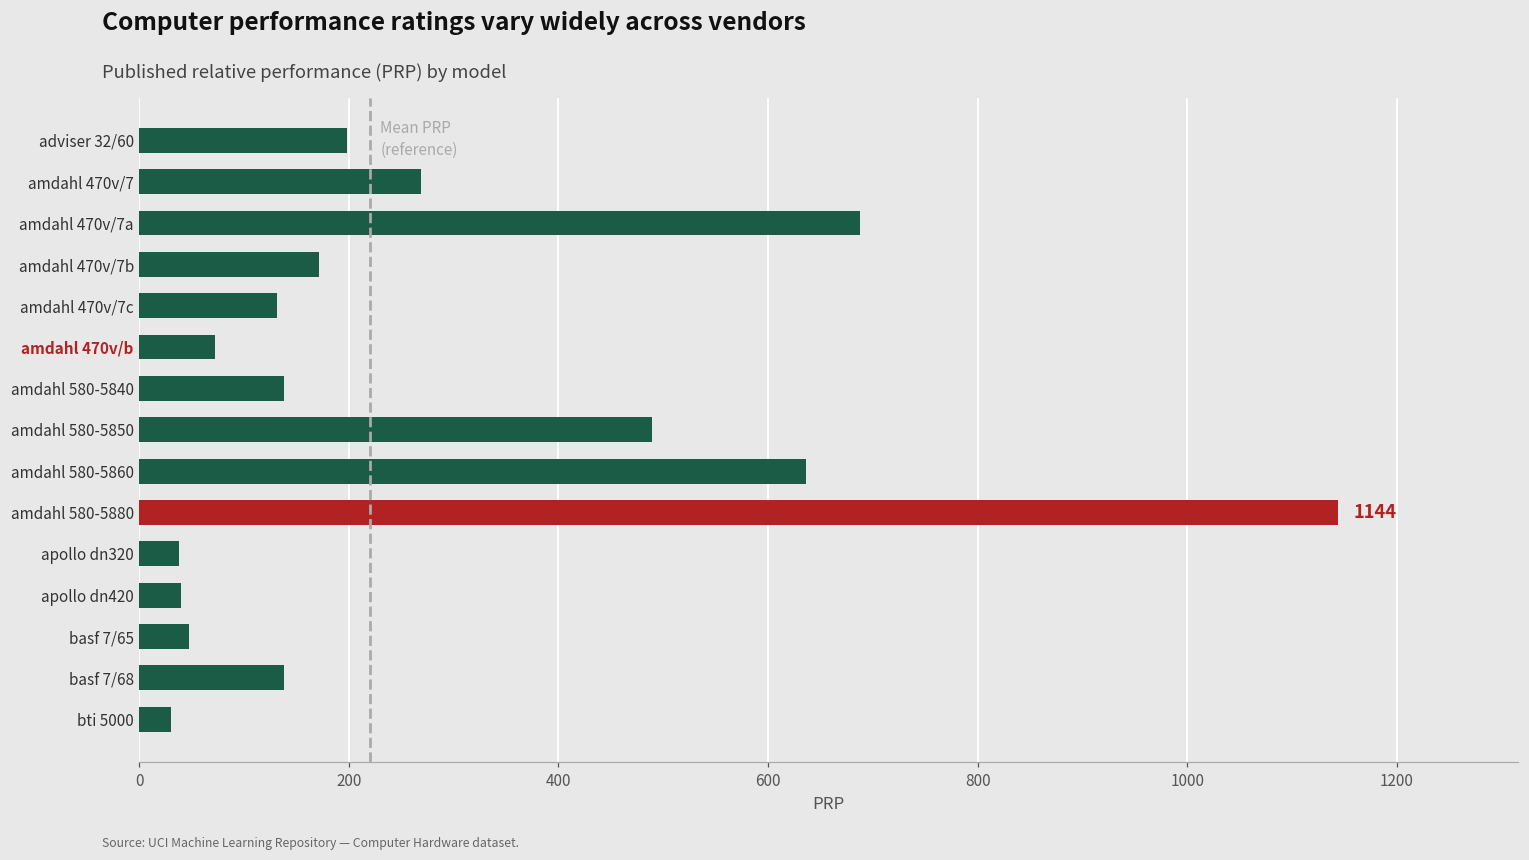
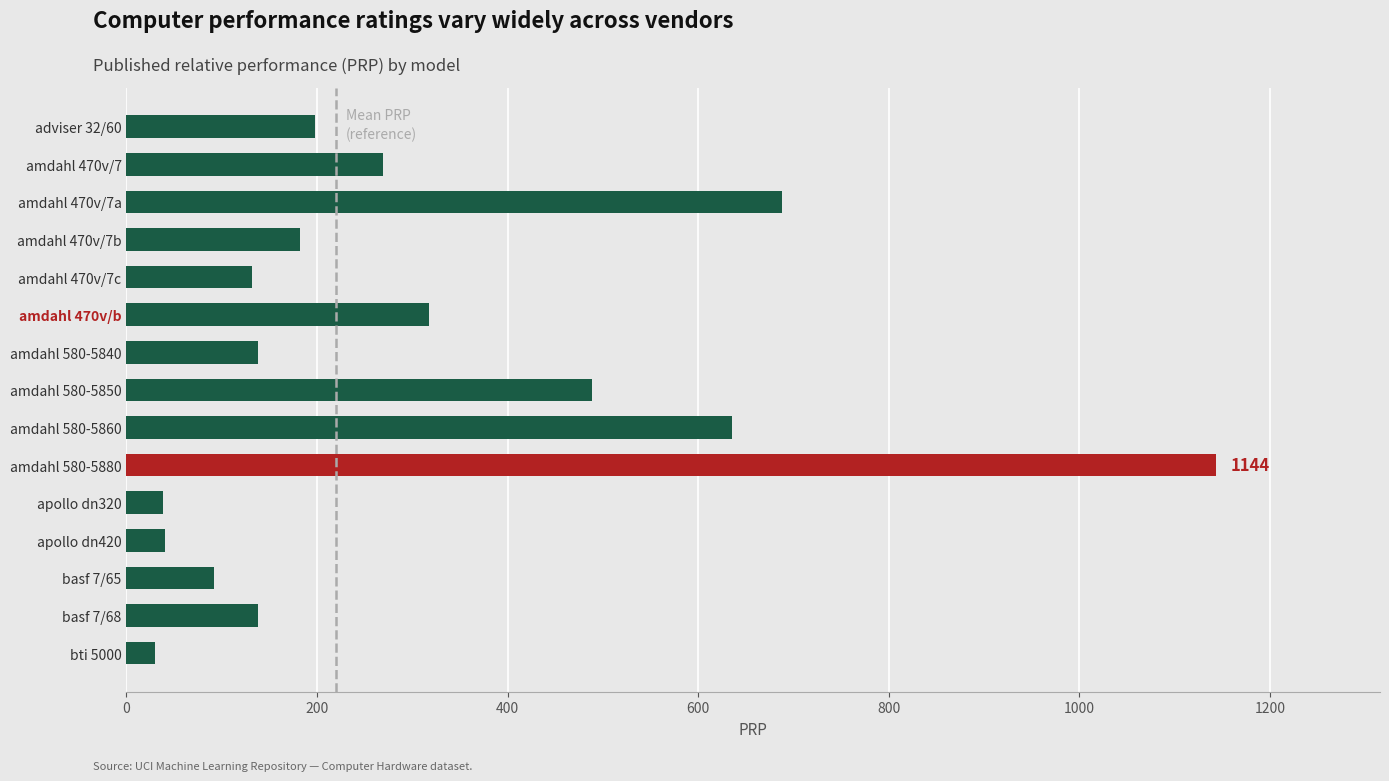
  {
    "adviser 32/60": 200,
    "amdahl 470v/7": 270,
    "amdahl 470v/7a": 690,
-   "amdahl 470v/7b": 170,
+   "amdahl 470v/7b": 180,
    "amdahl 470v/7c": 130,
-   "amdahl 470v/b": 70,
+   "amdahl 470v/b": 320,
    "amdahl 580-5840": 140,
    "amdahl 580-5850": 490,
    "amdahl 580-5860": 640,
    "apollo dn320": 40,
    "apollo dn420": 40,
-   "basf 7/65": 50,
+   "basf 7/65": 90,
    "basf 7/68": 140,
    "bti 5000": 30
  }
